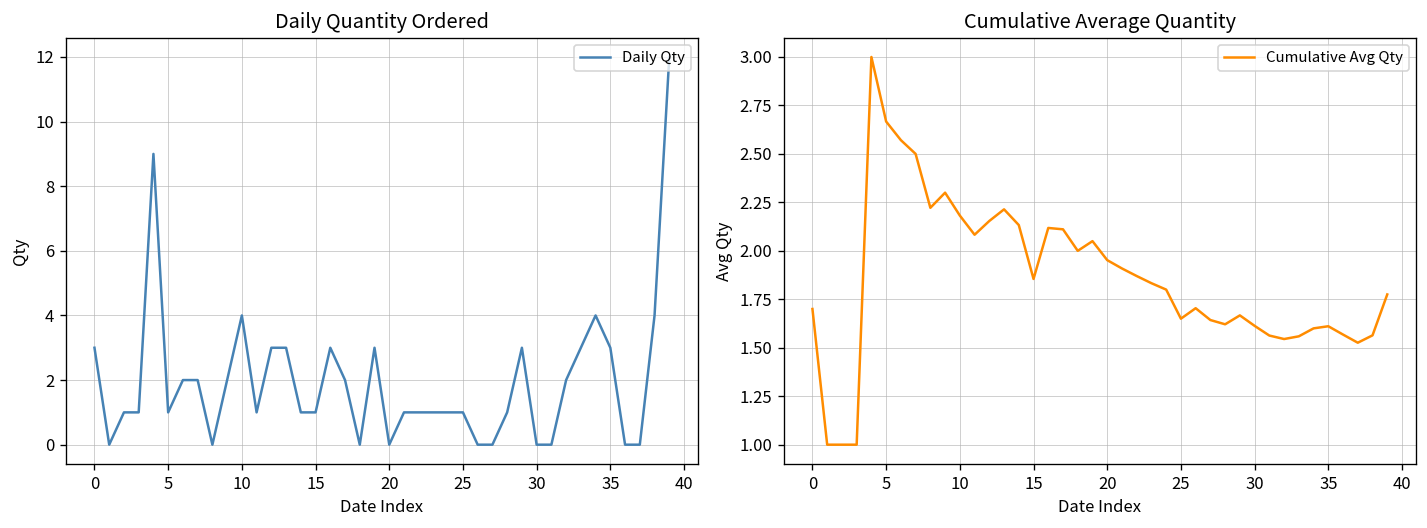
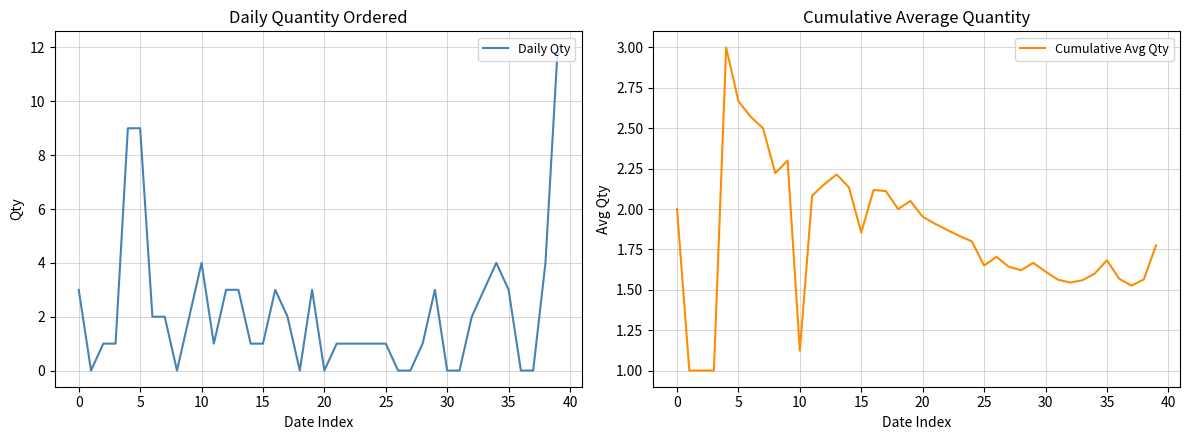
  {
    "Daily Quantity Ordered": {
      "0": 3,
-     "5": 1,
+     "5": 9,
      "10": 4,
      "15": 1,
      "20": 0,
      "25": 1,
      "30": 0,
      "35": 3
    },
    "Cumulative Average Quantity": {
-     "0": 1.7,
+     "0": 2.0,
      "5": 2.67,
-     "10": 2.18,
+     "10": 1.12,
      "15": 1.86,
      "20": 1.95,
      "25": 1.65,
      "30": 1.61,
-     "35": 1.61
+     "35": 1.68
    }
  }
